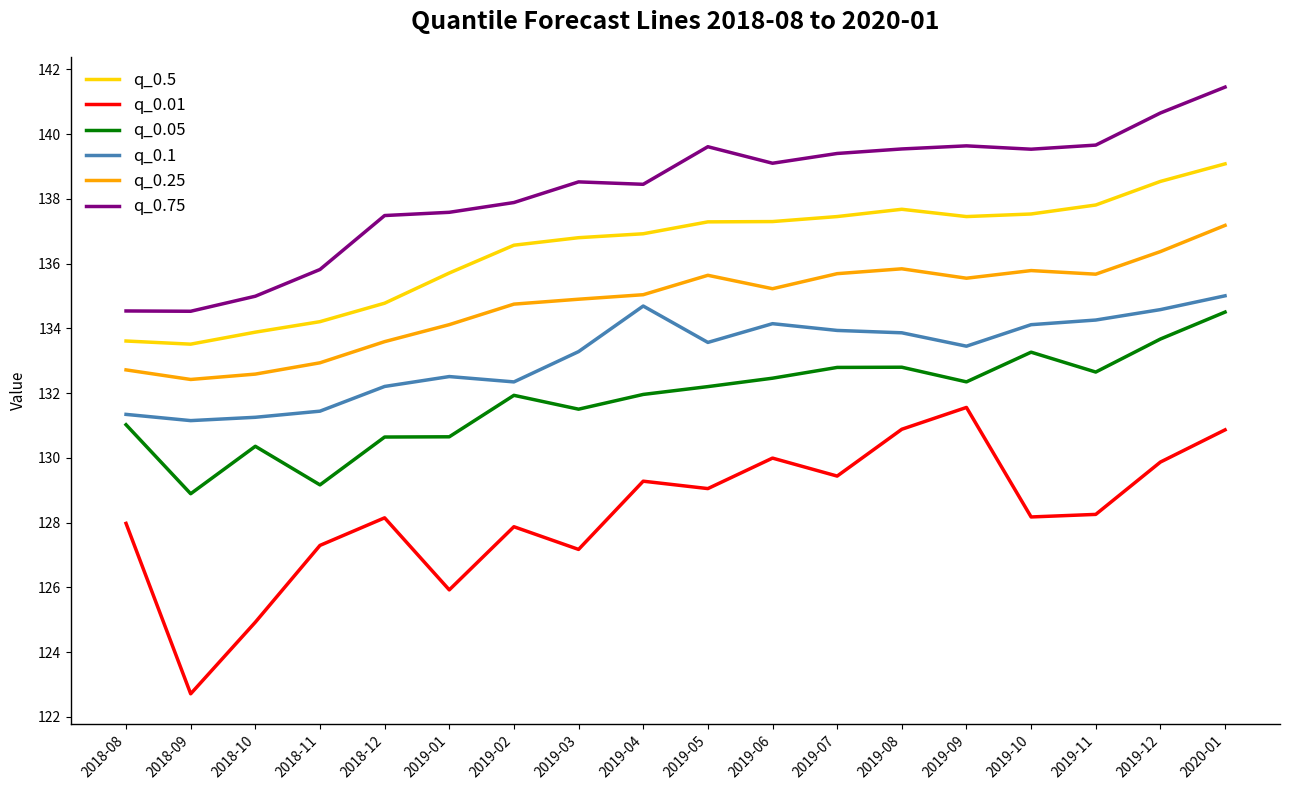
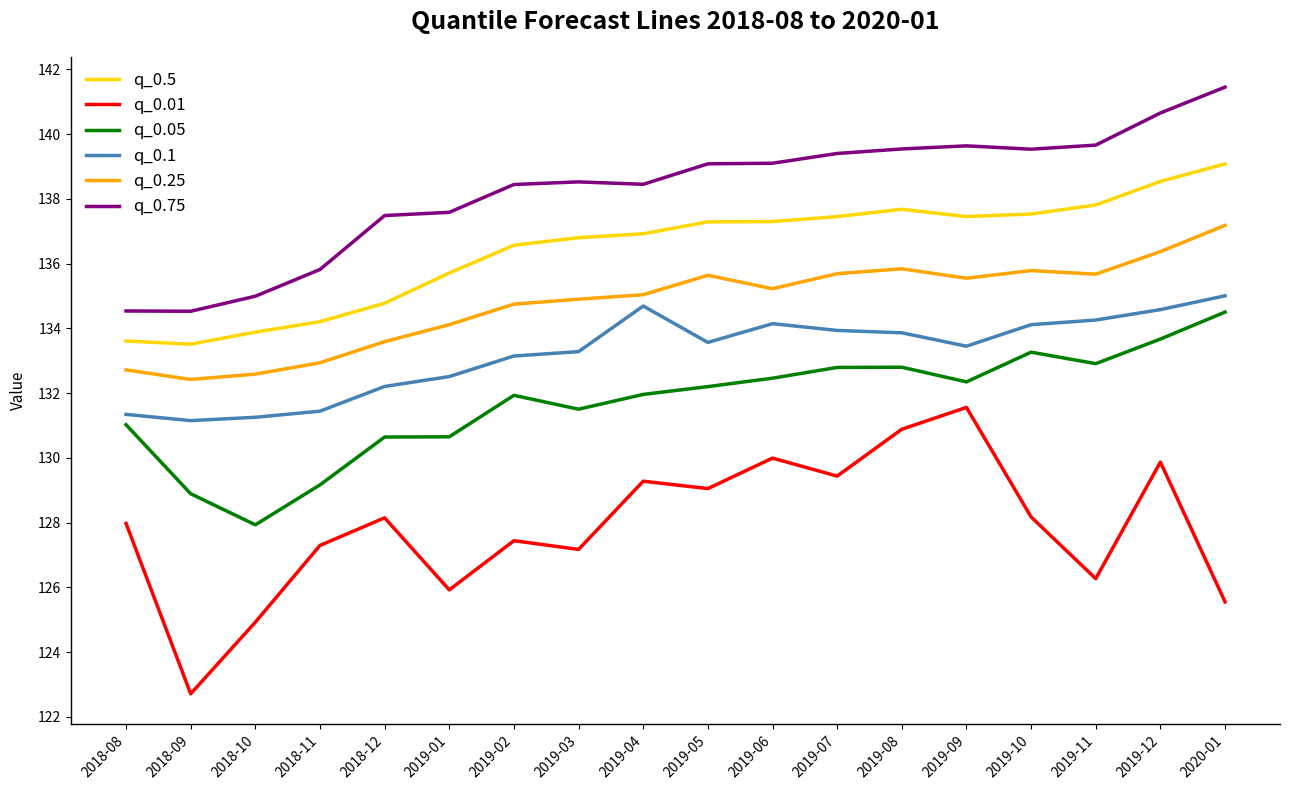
  {
    "q_0.01": {
      "2018-08": 128.0,
      "2018-09": 122.7,
      "2018-10": 124.9,
      "2018-11": 127.3,
      "2018-12": 128.1,
      "2019-01": 125.9,
-     "2019-02": 127.9,
+     "2019-02": 127.4,
      "2019-03": 127.2,
      "2019-04": 129.3,
      "2019-05": 129.1,
      "2019-06": 130.0,
      "2019-07": 129.4,
      "2019-08": 130.9,
      "2019-09": 131.6,
      "2019-10": 128.2,
-     "2019-11": 128.3,
+     "2019-11": 126.3,
      "2019-12": 129.9,
-     "2020-01": 130.9
+     "2020-01": 125.6
    },
    "q_0.05": {
      "2018-08": 131.0,
      "2018-09": 128.9,
-     "2018-10": 130.4,
+     "2018-10": 127.9,
      "2018-11": 129.2,
      "2018-12": 130.6,
      "2019-01": 130.7,
      "2019-02": 131.9,
      "2019-03": 131.5,
      "2019-04": 132.0,
      "2019-05": 132.2,
      "2019-06": 132.5,
      "2019-07": 132.8,
      "2019-08": 132.8,
      "2019-09": 132.3,
      "2019-10": 133.3,
-     "2019-11": 132.7,
+     "2019-11": 132.9,
      "2019-12": 133.7,
      "2020-01": 134.5
    },
    "q_0.1": {
      "2018-08": 131.3,
      "2018-09": 131.2,
      "2018-10": 131.3,
      "2018-11": 131.4,
      "2018-12": 132.2,
      "2019-01": 132.5,
-     "2019-02": 132.3,
+     "2019-02": 133.1,
      "2019-03": 133.3,
      "2019-04": 134.7,
      "2019-05": 133.6,
      "2019-06": 134.1,
      "2019-07": 133.9,
      "2019-08": 133.9,
      "2019-09": 133.5,
      "2019-10": 134.1,
      "2019-11": 134.3,
      "2019-12": 134.6,
      "2020-01": 135.0
    },
    "q_0.75": {
      "2018-08": 134.5,
      "2018-09": 134.5,
      "2018-10": 135.0,
      "2018-11": 135.8,
      "2018-12": 137.5,
      "2019-01": 137.6,
-     "2019-02": 137.9,
+     "2019-02": 138.4,
      "2019-03": 138.5,
      "2019-04": 138.5,
-     "2019-05": 139.6,
+     "2019-05": 139.1,
      "2019-06": 139.1,
      "2019-07": 139.4,
      "2019-08": 139.5,
      "2019-09": 139.6,
      "2019-10": 139.5,
      "2019-11": 139.7,
      "2019-12": 140.7,
      "2020-01": 141.5
    }
  }
